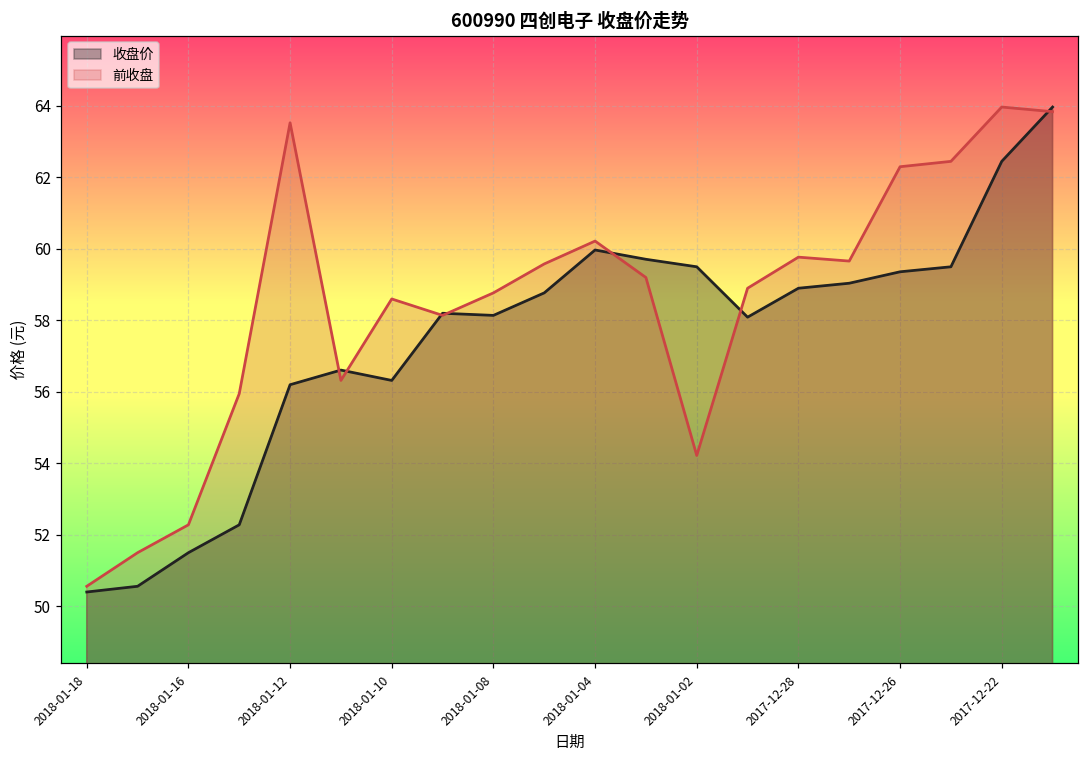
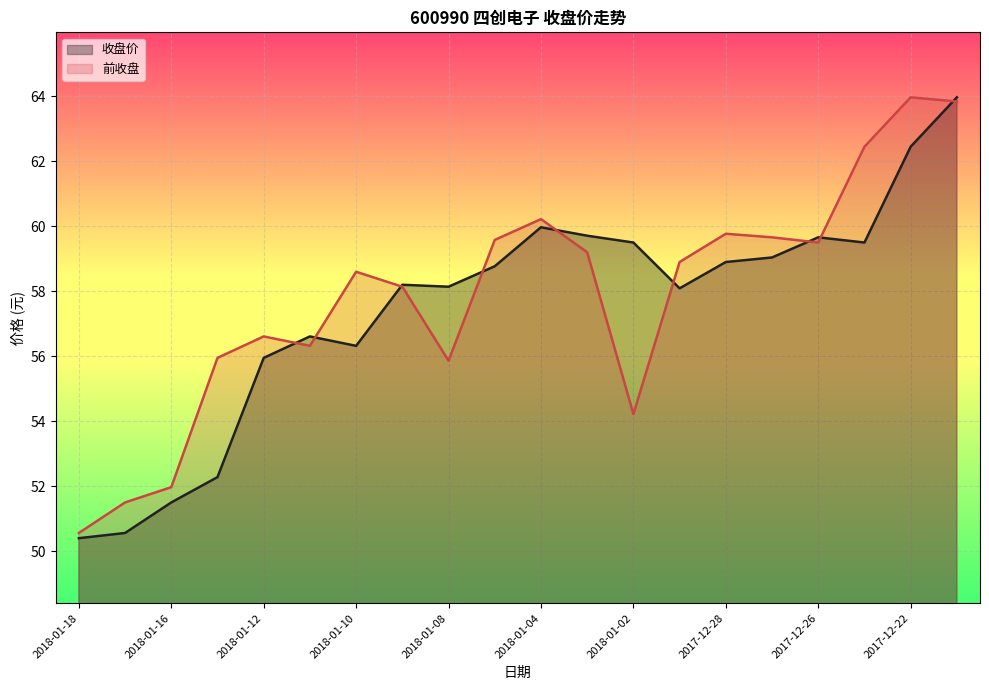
  {
    "收盘价": {
      "2018-01-18": 50.4,
      "2018-01-16": 51.5,
-     "2018-01-12": 56.2,
+     "2018-01-12": 56.0,
      "2018-01-10": 56.3,
      "2018-01-08": 58.1,
      "2018-01-04": 60.0,
      "2018-01-02": 59.5,
      "2017-12-28": 58.9,
-     "2017-12-26": 59.4,
+     "2017-12-26": 59.7,
      "2017-12-22": 62.5
    },
    "前收盘": {
      "2018-01-18": 50.6,
-     "2018-01-16": 52.3,
-     "2018-01-12": 63.5,
+     "2018-01-16": 52.0,
+     "2018-01-12": 56.6,
      "2018-01-10": 58.6,
-     "2018-01-08": 58.8,
+     "2018-01-08": 55.9,
      "2018-01-04": 60.2,
      "2018-01-02": 54.2,
      "2017-12-28": 59.8,
-     "2017-12-26": 62.3,
+     "2017-12-26": 59.5,
      "2017-12-22": 64.0
    }
  }
